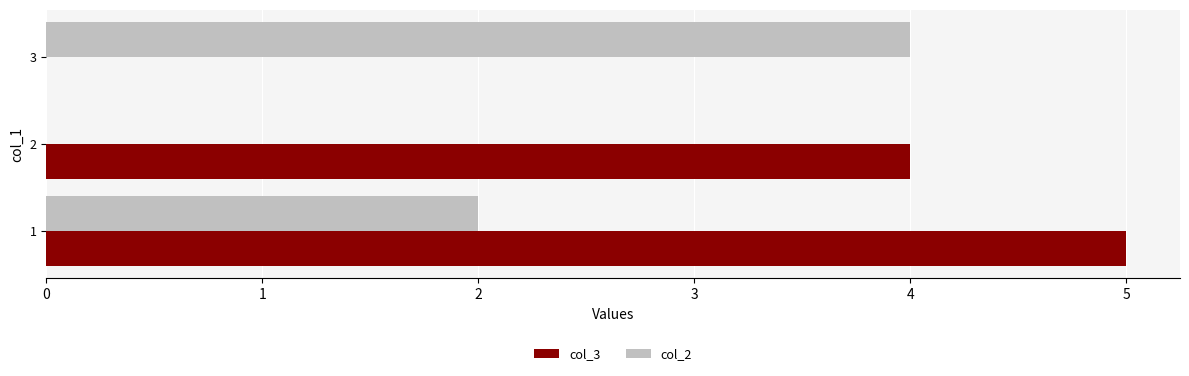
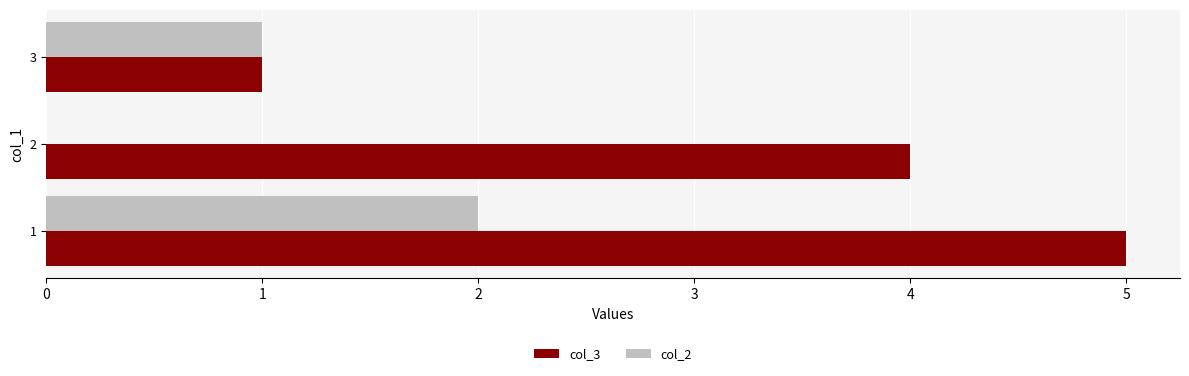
  {
    "col_3": {
-     "3": 0,
+     "3": 1,
      "2": 4,
      "1": 5
    },
    "col_2": {
-     "3": 4,
+     "3": 1,
      "2": 0,
      "1": 2
    }
  }
